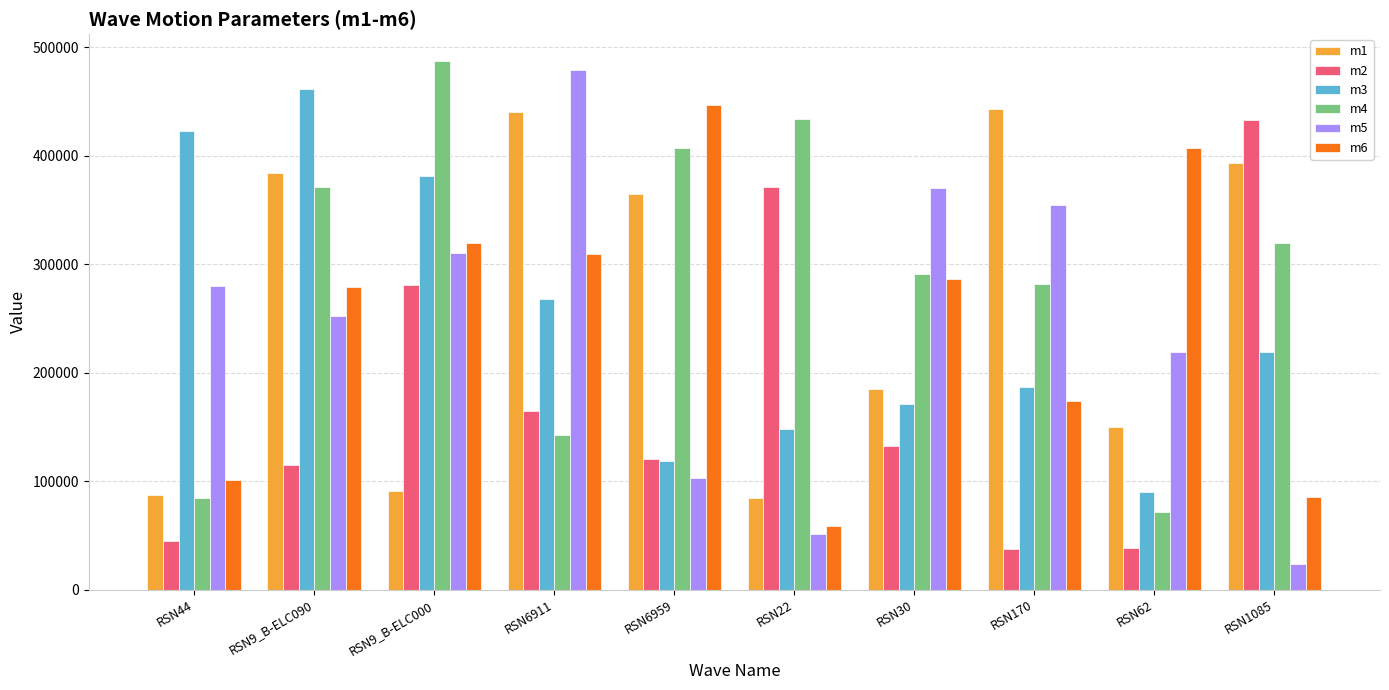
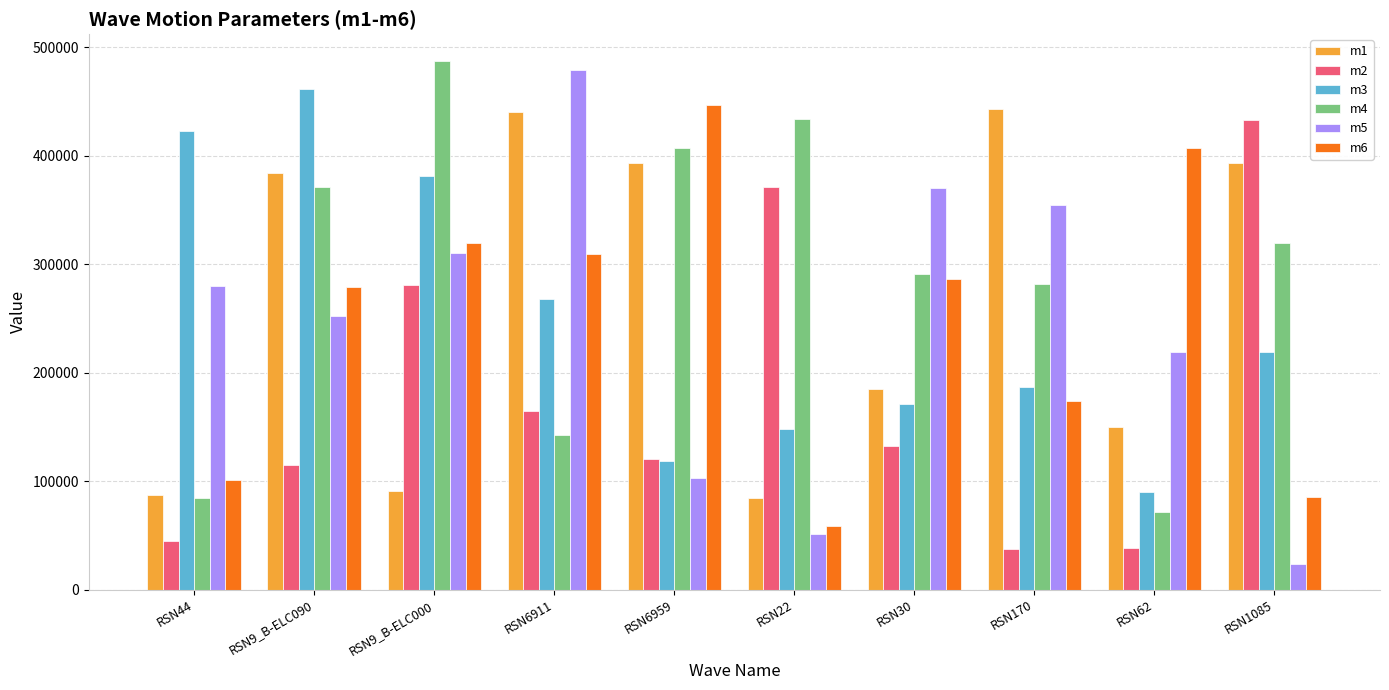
  {
    "m1": {
      "RSN44": 87000,
      "RSN9_B-ELC090": 384000,
      "RSN9_B-ELC000": 91000,
      "RSN6911": 441000,
-     "RSN6959": 364000,
+     "RSN6959": 393000,
      "RSN22": 85000,
      "RSN30": 185000,
      "RSN170": 443000,
      "RSN62": 150000,
      "RSN1085": 393000
    },
    "m2": {
      "RSN44": 44000,
      "RSN9_B-ELC090": 115000,
      "RSN9_B-ELC000": 281000,
      "RSN6911": 164000,
      "RSN6959": 120000,
      "RSN22": 372000,
      "RSN30": 133000,
      "RSN170": 37000,
      "RSN62": 38000,
      "RSN1085": 433000
    },
    "m3": {
      "RSN44": 423000,
      "RSN9_B-ELC090": 461000,
      "RSN9_B-ELC000": 381000,
      "RSN6911": 268000,
      "RSN6959": 119000,
      "RSN22": 148000,
      "RSN30": 171000,
      "RSN170": 187000,
      "RSN62": 90000,
      "RSN1085": 219000
    },
    "m4": {
      "RSN44": 84000,
      "RSN9_B-ELC090": 371000,
      "RSN9_B-ELC000": 488000,
      "RSN6911": 142000,
      "RSN6959": 407000,
      "RSN22": 434000,
      "RSN30": 291000,
      "RSN170": 282000,
      "RSN62": 72000,
      "RSN1085": 319000
    },
    "m5": {
      "RSN44": 280000,
      "RSN9_B-ELC090": 252000,
      "RSN9_B-ELC000": 311000,
      "RSN6911": 479000,
      "RSN6959": 103000,
      "RSN22": 51000,
      "RSN30": 371000,
      "RSN170": 354000,
      "RSN62": 219000,
      "RSN1085": 23000
    },
    "m6": {
      "RSN44": 101000,
      "RSN9_B-ELC090": 279000,
      "RSN9_B-ELC000": 320000,
      "RSN6911": 309000,
      "RSN6959": 447000,
      "RSN22": 59000,
      "RSN30": 286000,
      "RSN170": 173000,
      "RSN62": 407000,
      "RSN1085": 85000
    }
  }
